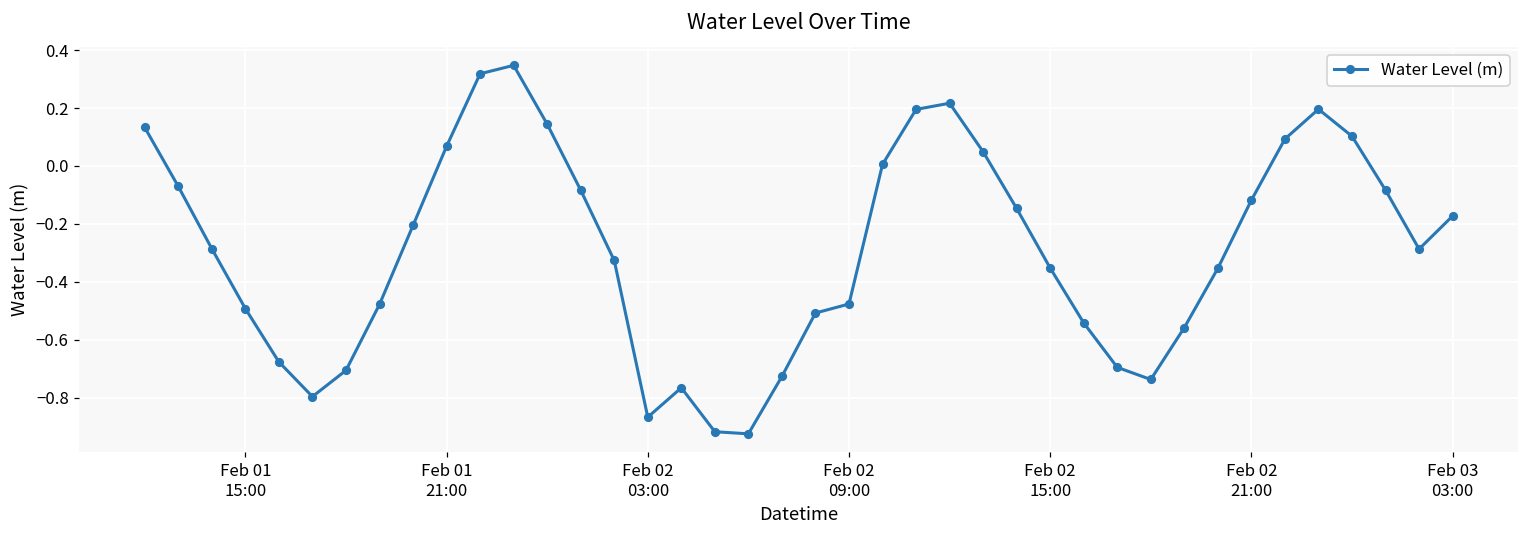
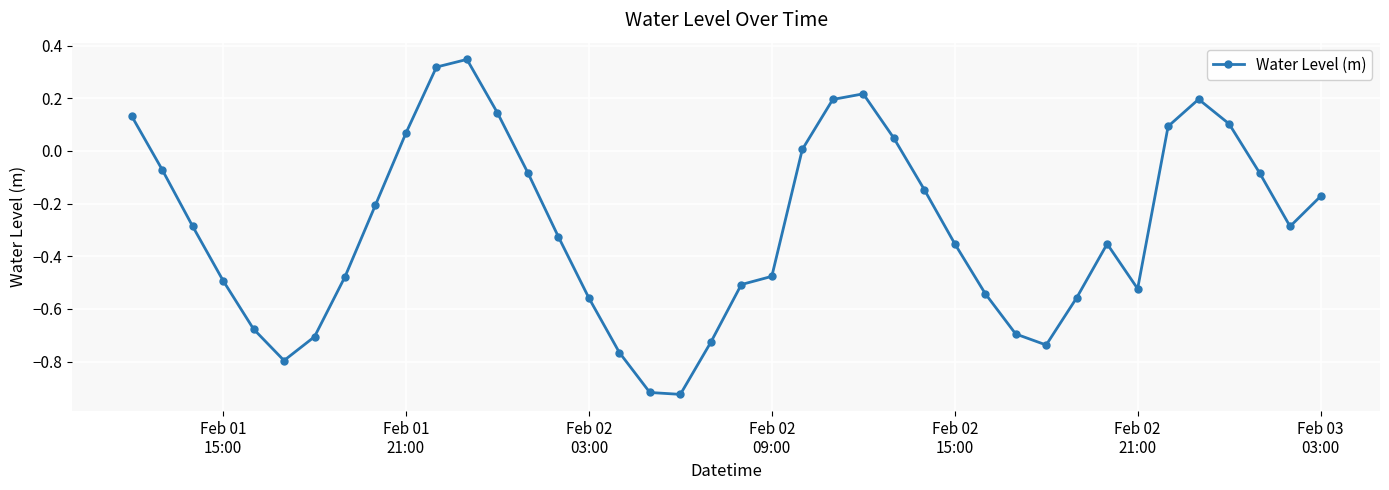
  {
    "Feb 01 15:00": -0.49,
    "Feb 01 21:00": 0.07,
-   "Feb 02 03:00": -0.87,
+   "Feb 02 03:00": -0.56,
    "Feb 02 09:00": -0.48,
    "Feb 02 15:00": -0.35,
-   "Feb 02 21:00": -0.12,
+   "Feb 02 21:00": -0.52,
    "Feb 03 03:00": -0.17
  }
